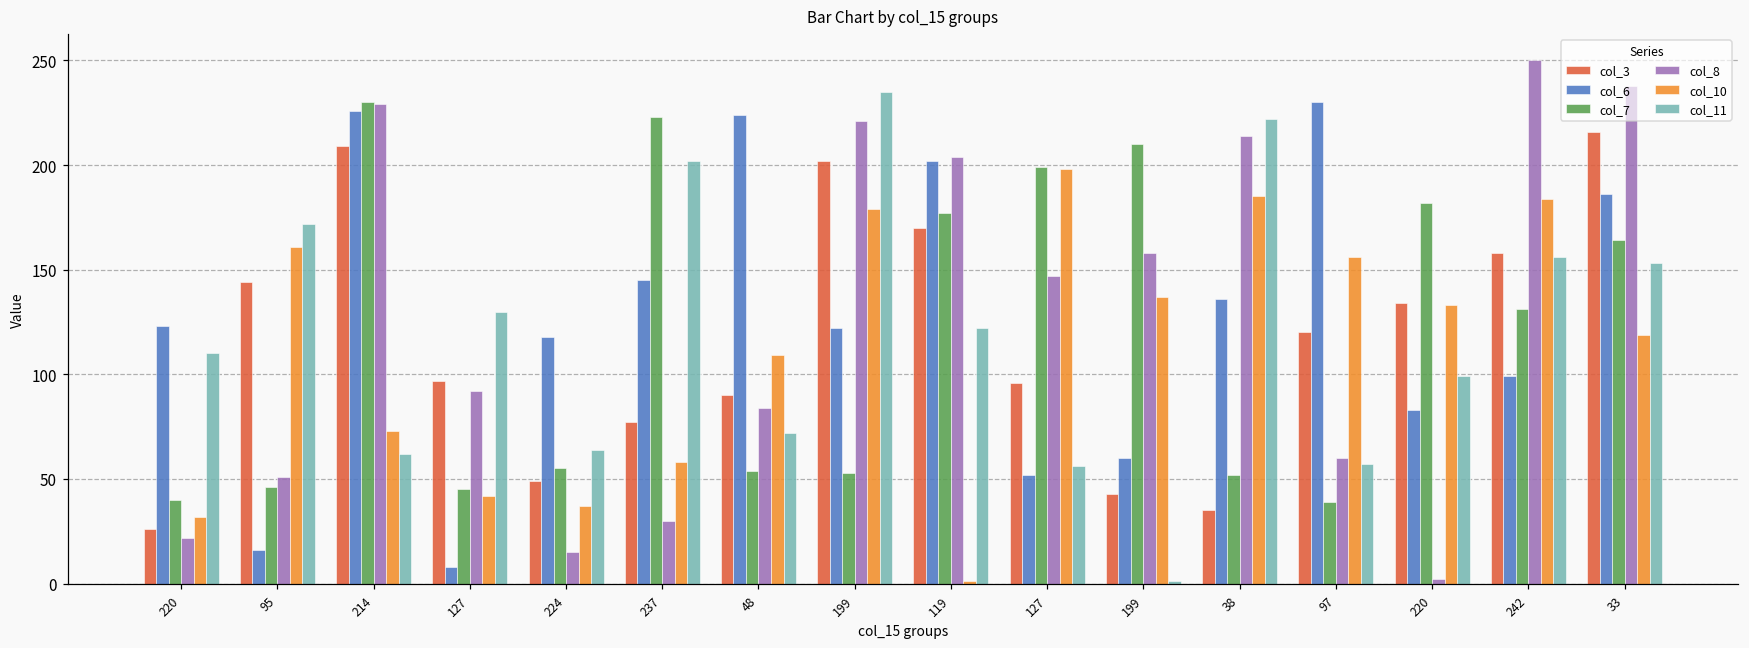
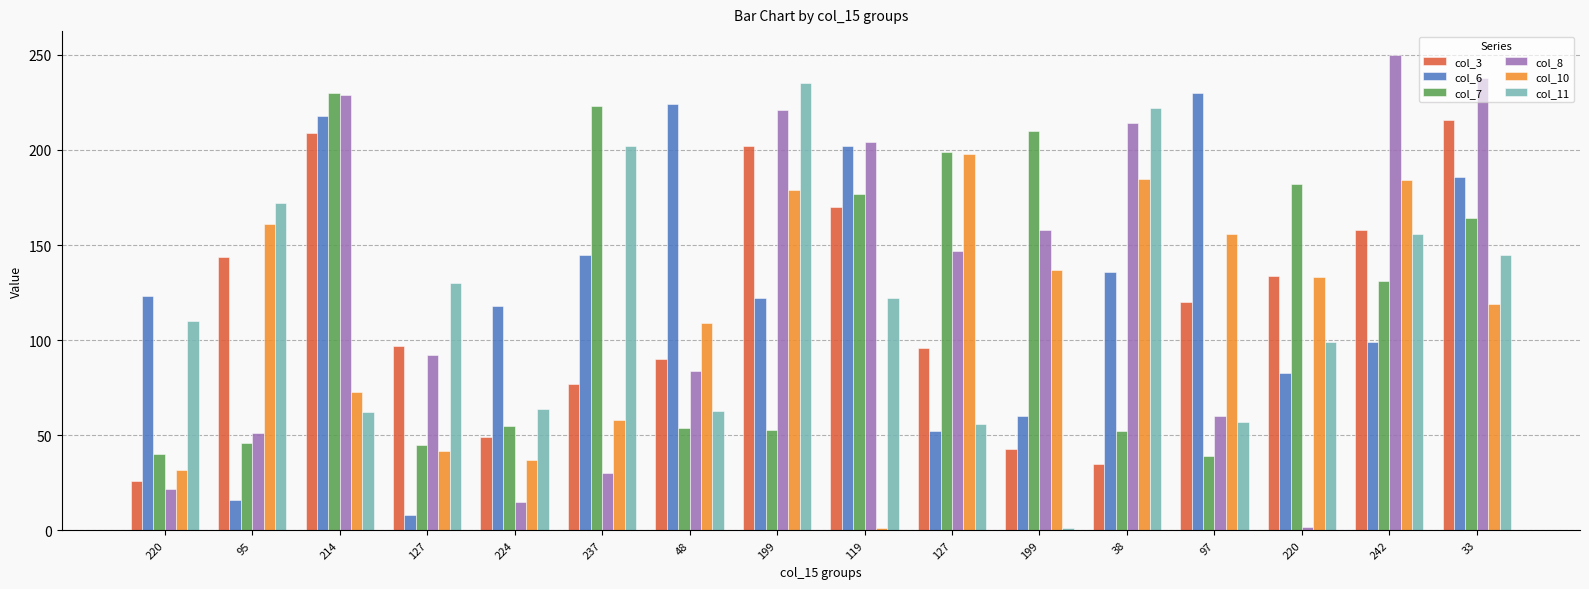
  {
    "col_6": {
      "95": 16,
-     "214": 226,
+     "214": 218,
      "224": 118,
      "237": 145,
      "48": 224,
      "119": 202,
      "38": 136,
      "97": 230,
      "242": 99,
      "33": 186
    },
    "col_7": {
      "95": 46,
      "214": 230,
      "224": 55,
      "237": 223,
      "48": 54,
      "119": 177,
      "38": 52,
      "97": 39,
      "242": 131,
      "33": 164
    },
    "col_8": {
      "95": 51,
      "214": 229,
      "224": 15,
      "237": 30,
      "48": 84,
      "119": 204,
      "38": 214,
      "97": 60,
      "242": 250
    },
    "col_11": {
      "95": 172,
      "214": 62,
      "224": 64,
      "237": 202,
-     "48": 72,
+     "48": 63,
      "119": 122,
      "38": 222,
      "97": 57,
      "242": 156,
-     "33": 153
+     "33": 145
    }
  }
